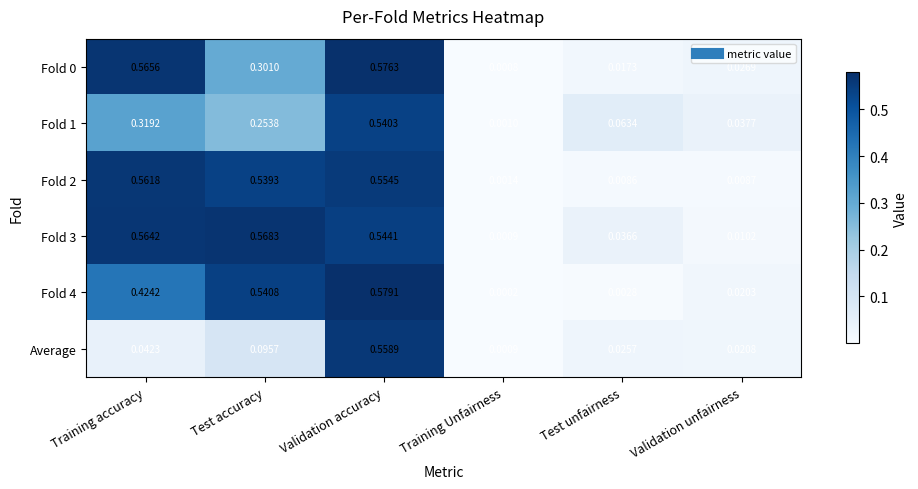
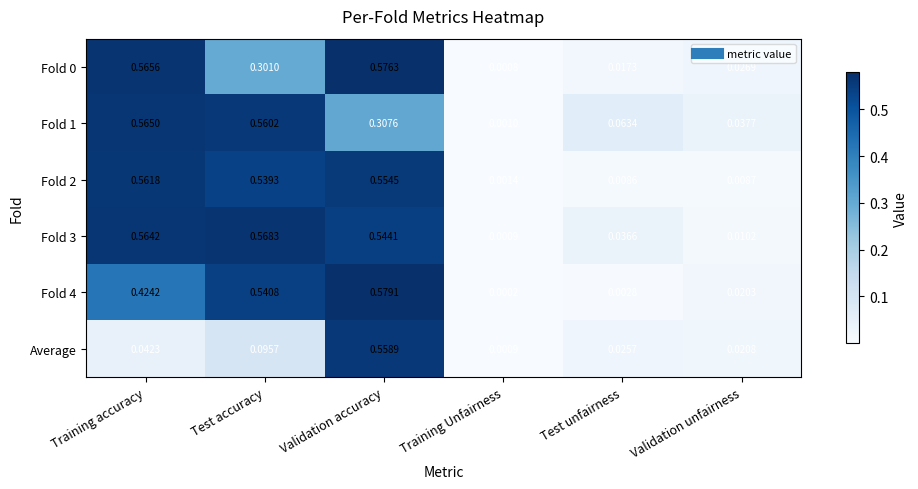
  {
    "Fold 0": {
      "Training accuracy": 0.5656,
      "Test accuracy": 0.3010,
      "Validation accuracy": 0.5763
    },
    "Fold 1": {
-     "Training accuracy": 0.3192,
-     "Test accuracy": 0.2538,
-     "Validation accuracy": 0.5403
+     "Training accuracy": 0.5650,
+     "Test accuracy": 0.5602,
+     "Validation accuracy": 0.3076
    },
    "Fold 2": {
      "Training accuracy": 0.5618,
      "Test accuracy": 0.5393,
      "Validation accuracy": 0.5545
    },
    "Fold 3": {
      "Training accuracy": 0.5642,
      "Test accuracy": 0.5683,
      "Validation accuracy": 0.5441
    },
    "Fold 4": {
      "Training accuracy": 0.4242,
      "Test accuracy": 0.5408,
      "Validation accuracy": 0.5791
    },
    "Average": {
      "Validation accuracy": 0.5589
    }
  }
